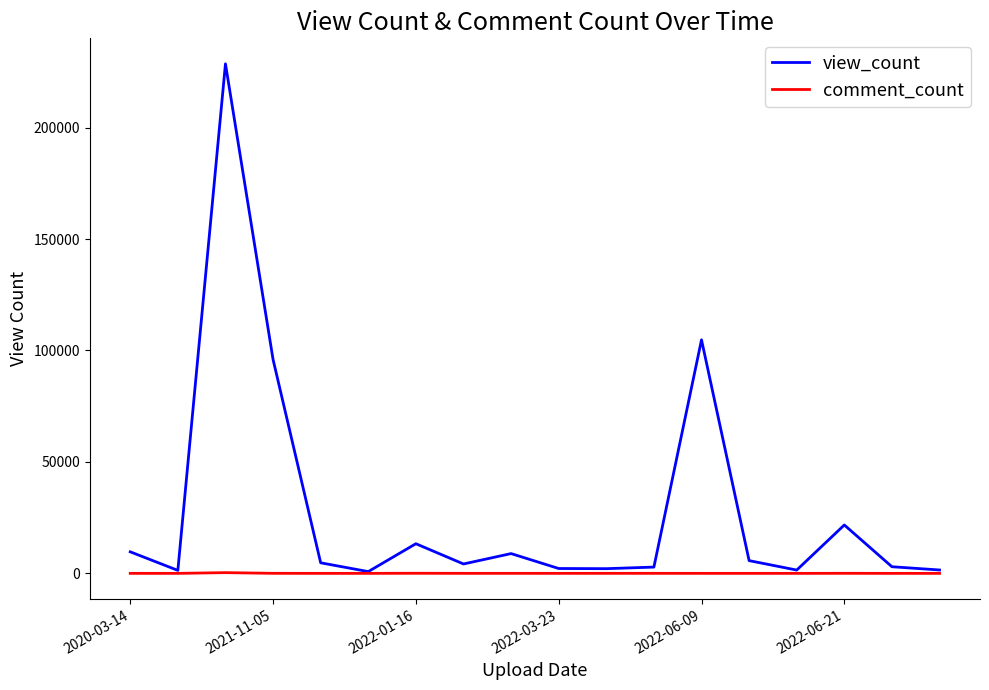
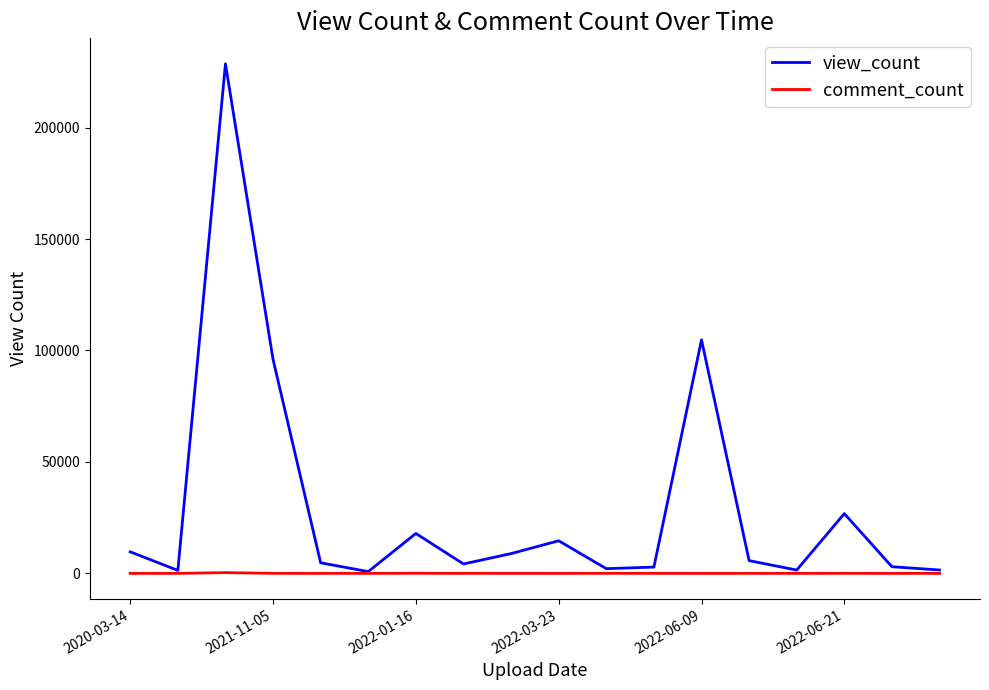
  {
    "view_count": {
      "2020-03-14": 10000,
      "2021-11-05": 96000,
-     "2022-01-16": 13000,
-     "2022-03-23": 2000,
+     "2022-01-16": 18000,
+     "2022-03-23": 15000,
      "2022-06-09": 105000,
-     "2022-06-21": 22000
+     "2022-06-21": 27000
    },
    "comment_count": {
      "2020-03-14": 0,
      "2021-11-05": 0,
      "2022-01-16": 0,
      "2022-03-23": 0,
      "2022-06-09": 0,
      "2022-06-21": 0
    }
  }
